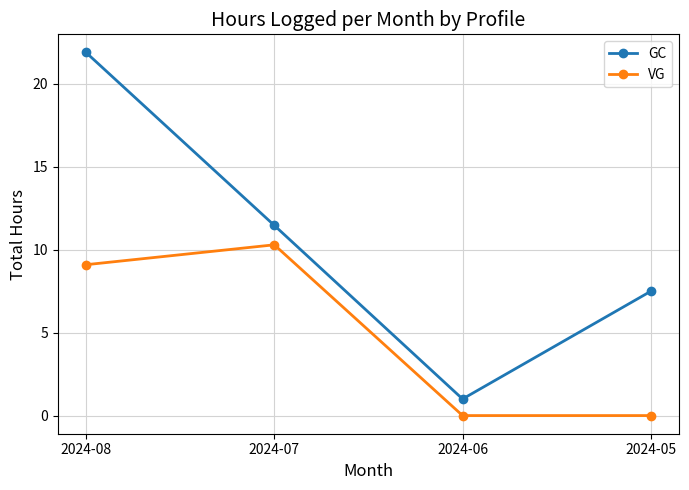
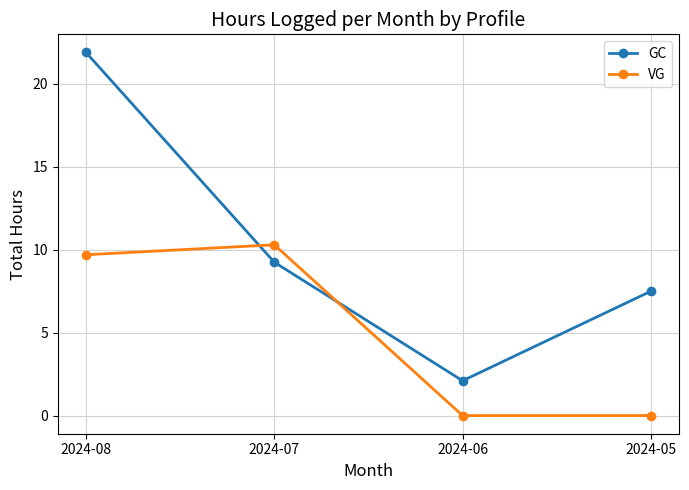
  {
    "GC": {
      "2024-08": 21.9,
-     "2024-07": 11.5,
-     "2024-06": 1.0,
+     "2024-07": 9.3,
+     "2024-06": 2.1,
      "2024-05": 7.5
    },
    "VG": {
-     "2024-08": 9.1,
+     "2024-08": 9.7,
      "2024-07": 10.3,
      "2024-06": 0.0,
      "2024-05": 0.0
    }
  }
